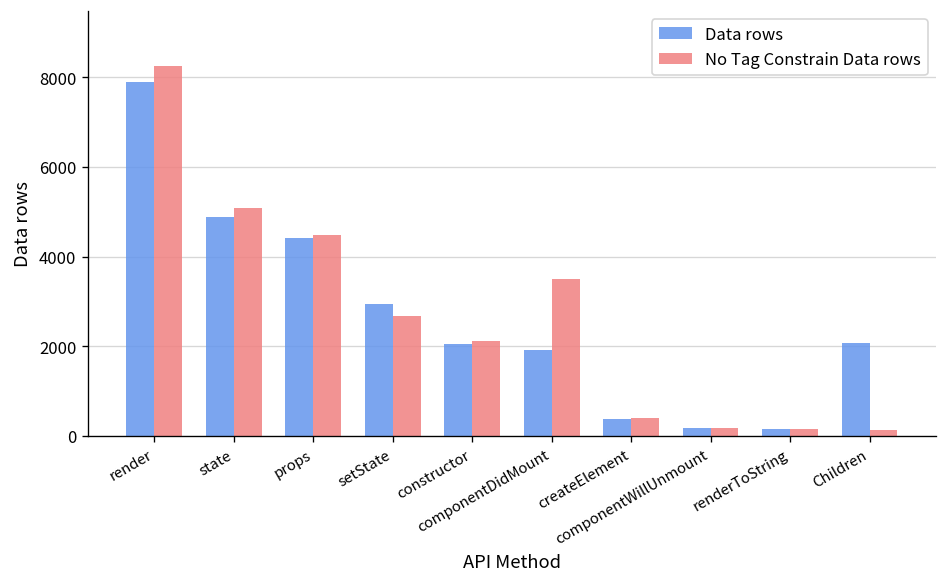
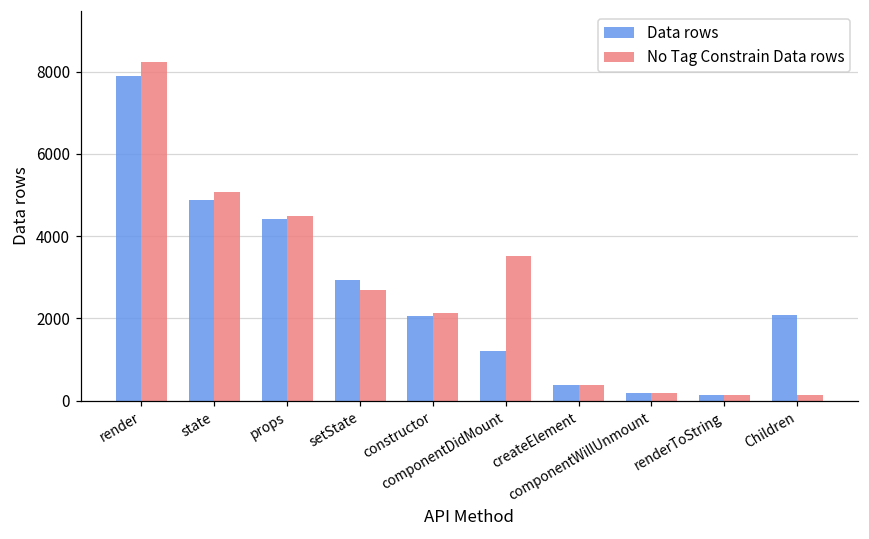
  {
    "Data rows": {
      "render": 7900,
      "state": 4900,
      "props": 4400,
      "setState": 2900,
      "constructor": 2100,
-     "componentDidMount": 1900,
+     "componentDidMount": 1200,
      "createElement": 400,
      "componentWillUnmount": 200,
      "renderToString": 100,
      "Children": 2100
    },
    "No Tag Constrain Data rows": {
      "render": 8200,
      "state": 5100,
      "props": 4500,
      "setState": 2700,
      "constructor": 2100,
      "componentDidMount": 3500,
      "createElement": 400,
      "componentWillUnmount": 200,
      "renderToString": 100,
      "Children": 100
    }
  }
